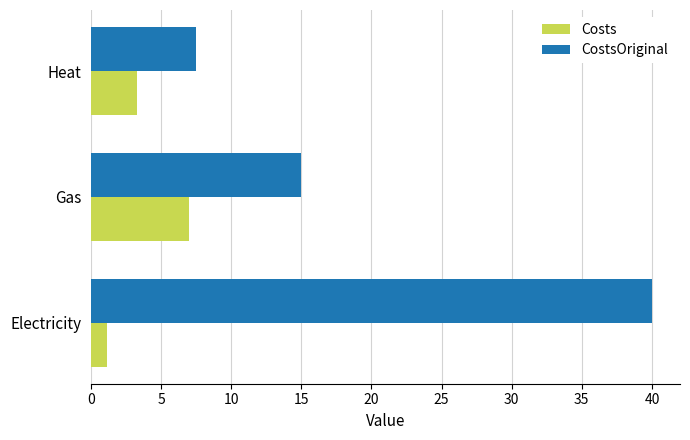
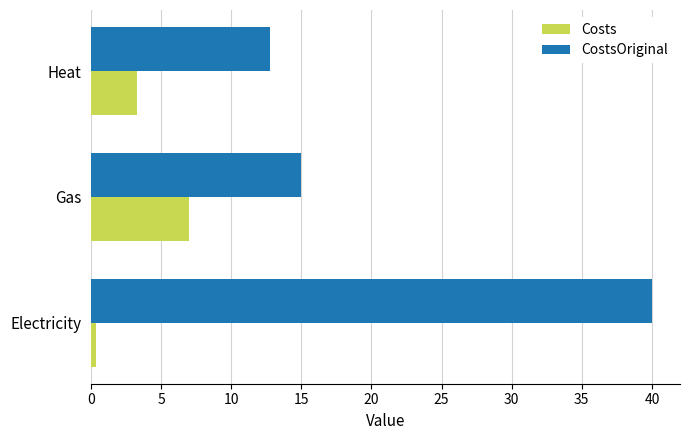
  {
    "Costs": {
      "Heat": 3.3,
      "Gas": 7.0,
-     "Electricity": 1.1
+     "Electricity": 0.4
    },
    "CostsOriginal": {
-     "Heat": 7.5,
+     "Heat": 12.8,
      "Gas": 15.0,
      "Electricity": 40.0
    }
  }
